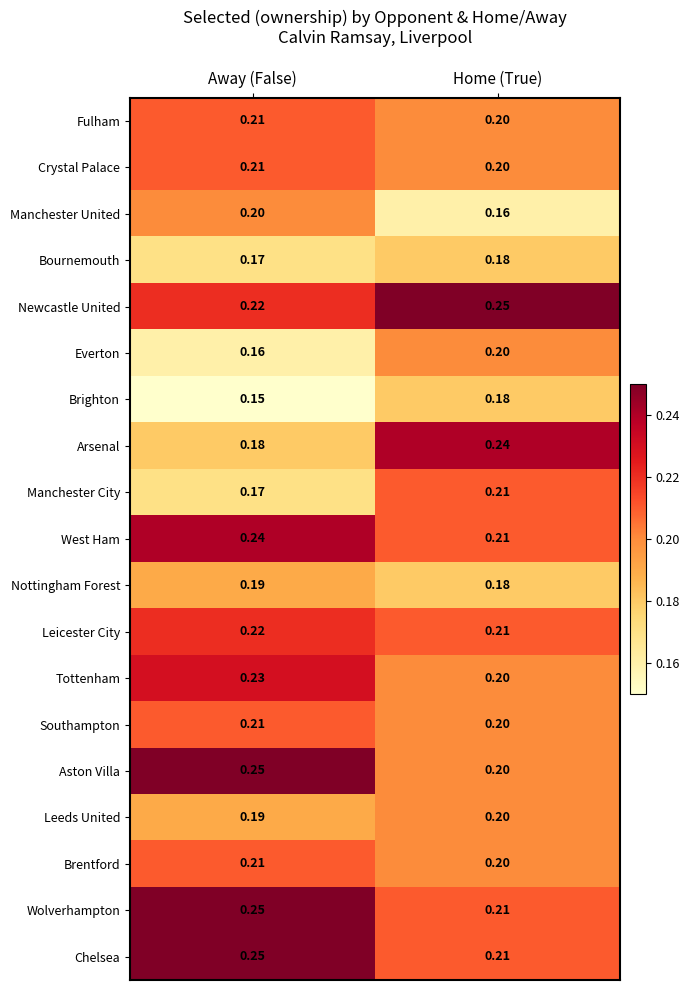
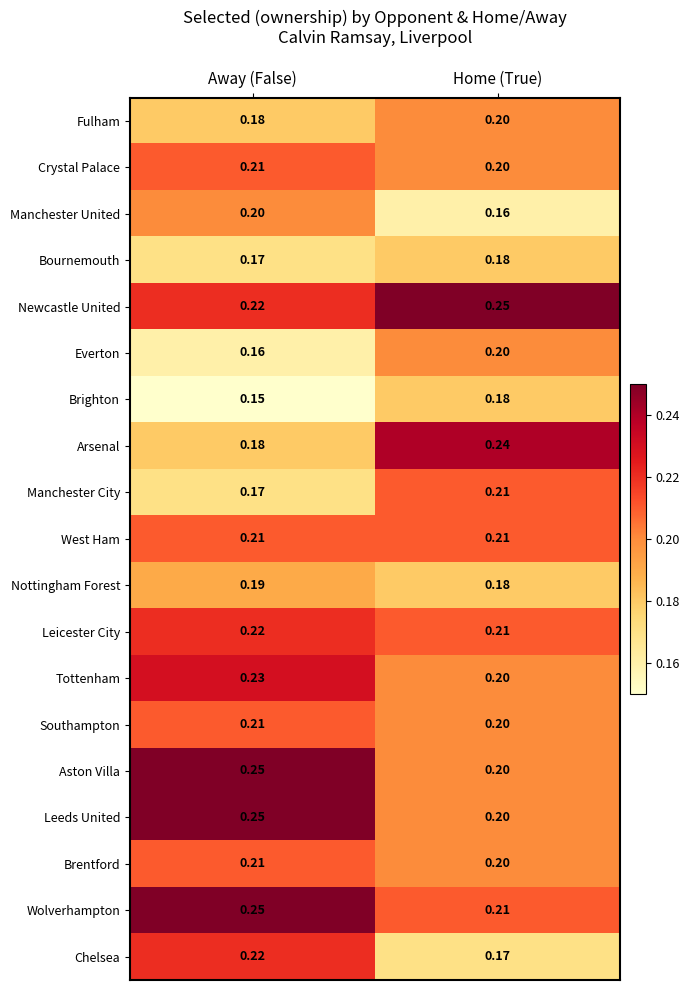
  {
    "Fulham": {
-     "Away (False)": 0.21,
+     "Away (False)": 0.18,
      "Home (True)": 0.20
    },
    "Crystal Palace": {
      "Away (False)": 0.21,
      "Home (True)": 0.20
    },
    "Manchester United": {
      "Away (False)": 0.20,
      "Home (True)": 0.16
    },
    "Bournemouth": {
      "Away (False)": 0.17,
      "Home (True)": 0.18
    },
    "Newcastle United": {
      "Away (False)": 0.22,
      "Home (True)": 0.25
    },
    "Everton": {
      "Away (False)": 0.16,
      "Home (True)": 0.20
    },
    "Brighton": {
      "Away (False)": 0.15,
      "Home (True)": 0.18
    },
    "Arsenal": {
      "Away (False)": 0.18,
      "Home (True)": 0.24
    },
    "Manchester City": {
      "Away (False)": 0.17,
      "Home (True)": 0.21
    },
    "West Ham": {
-     "Away (False)": 0.24,
+     "Away (False)": 0.21,
      "Home (True)": 0.21
    },
    "Nottingham Forest": {
      "Away (False)": 0.19,
      "Home (True)": 0.18
    },
    "Leicester City": {
      "Away (False)": 0.22,
      "Home (True)": 0.21
    },
    "Tottenham": {
      "Away (False)": 0.23,
      "Home (True)": 0.20
    },
    "Southampton": {
      "Away (False)": 0.21,
      "Home (True)": 0.20
    },
    "Aston Villa": {
      "Away (False)": 0.25,
      "Home (True)": 0.20
    },
    "Leeds United": {
-     "Away (False)": 0.19,
+     "Away (False)": 0.25,
      "Home (True)": 0.20
    },
    "Brentford": {
      "Away (False)": 0.21,
      "Home (True)": 0.20
    },
    "Wolverhampton": {
      "Away (False)": 0.25,
      "Home (True)": 0.21
    },
    "Chelsea": {
-     "Away (False)": 0.25,
-     "Home (True)": 0.21
+     "Away (False)": 0.22,
+     "Home (True)": 0.17
    }
  }
